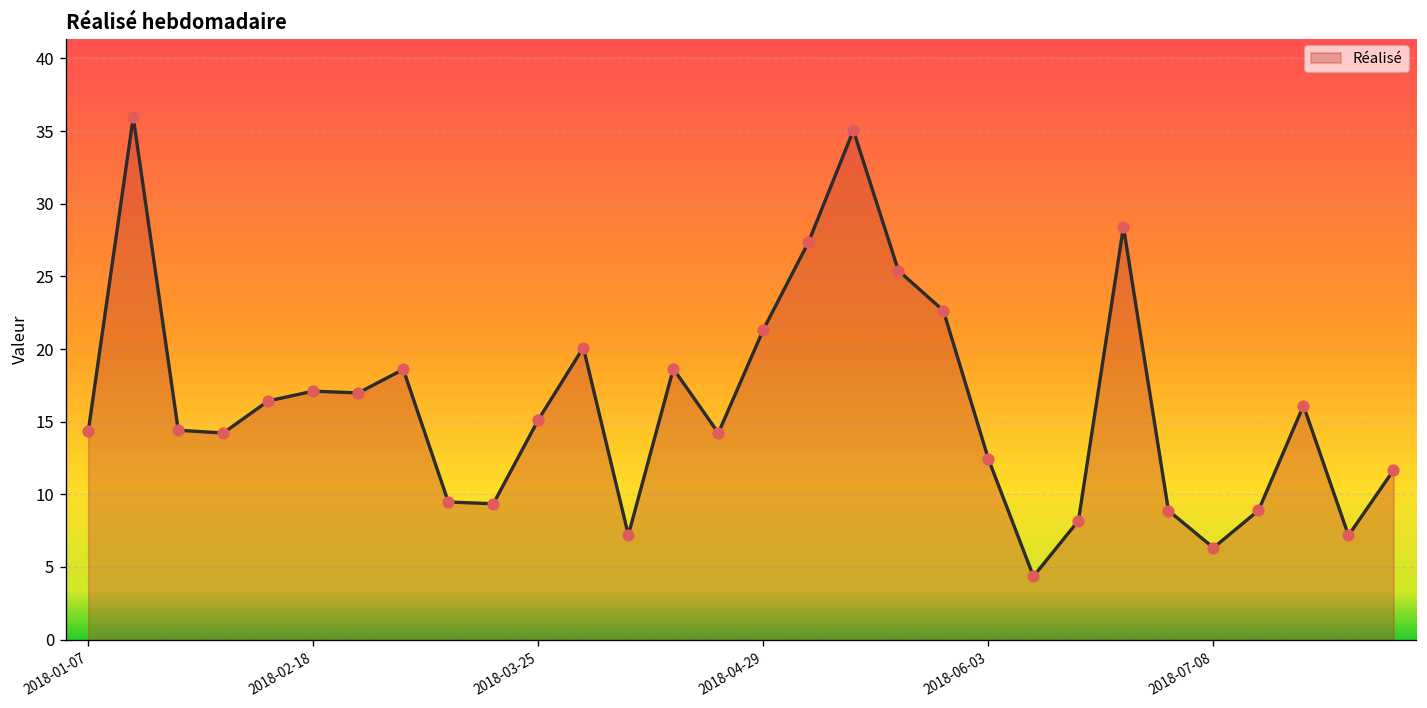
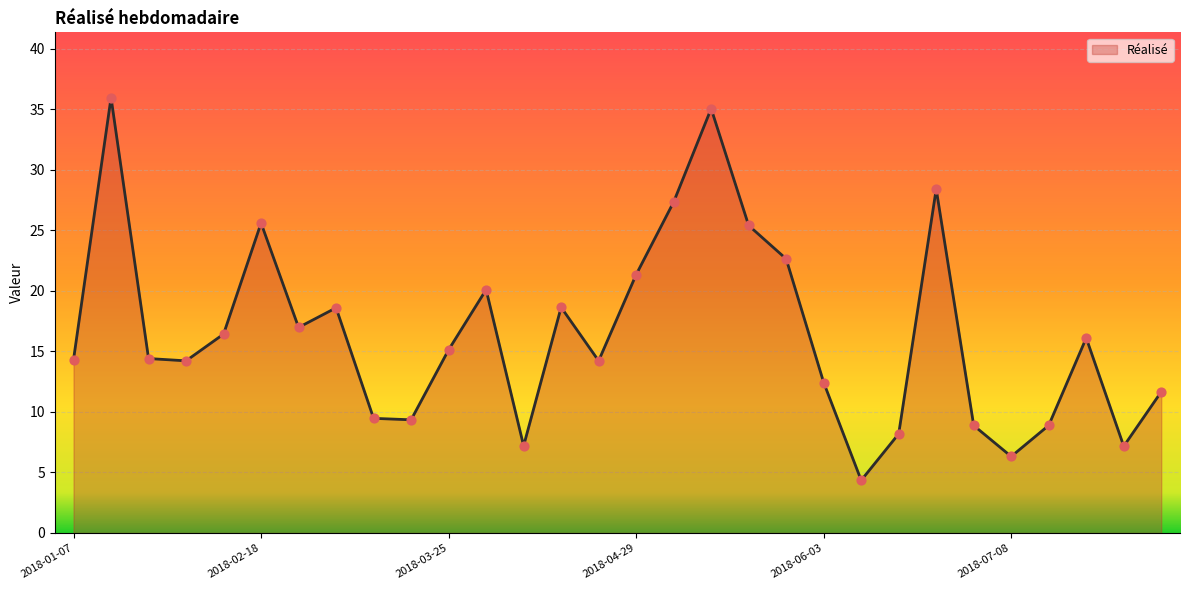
  {
    "2018-01-07": 14.3,
-   "2018-02-18": 17.1,
+   "2018-02-18": 25.6,
    "2018-03-25": 15.1,
    "2018-04-29": 21.3,
    "2018-06-03": 12.4,
    "2018-07-08": 6.3
  }
